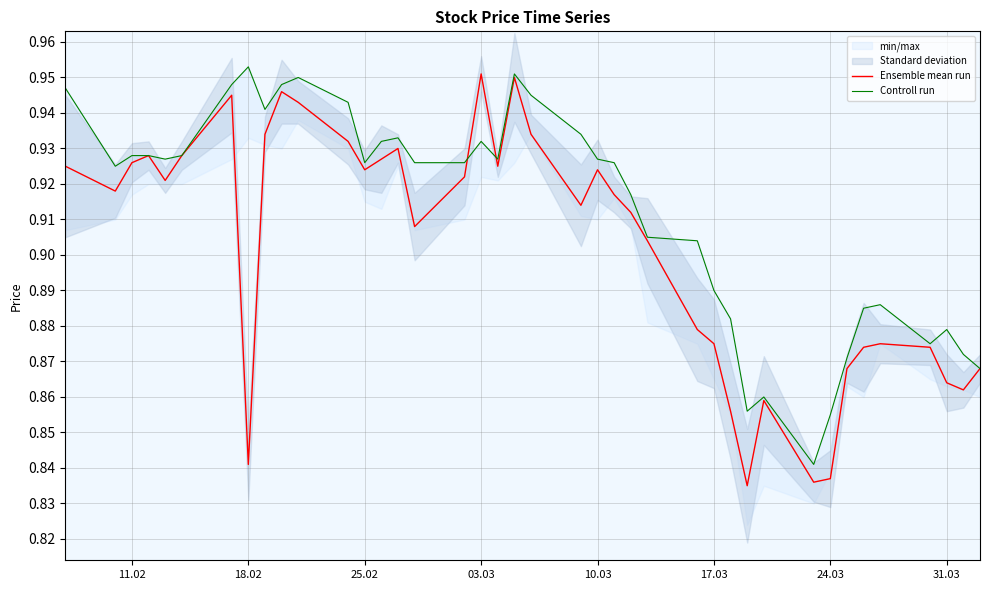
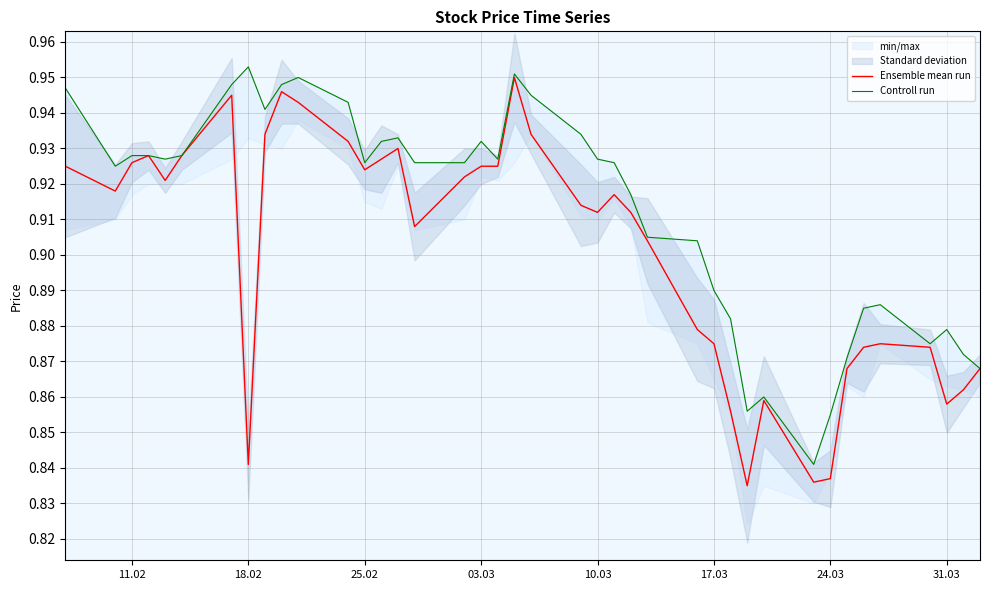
  {
    "Ensemble mean run": {
      "11.02": 0.926,
      "18.02": 0.841,
      "25.02": 0.924,
-     "03.03": 0.951,
-     "10.03": 0.924,
+     "03.03": 0.925,
+     "10.03": 0.912,
      "17.03": 0.875,
      "24.03": 0.837,
-     "31.03": 0.864
+     "31.03": 0.858
    }
  }
